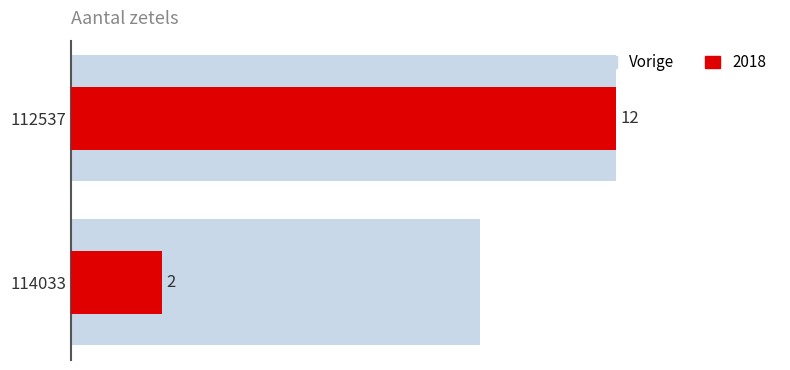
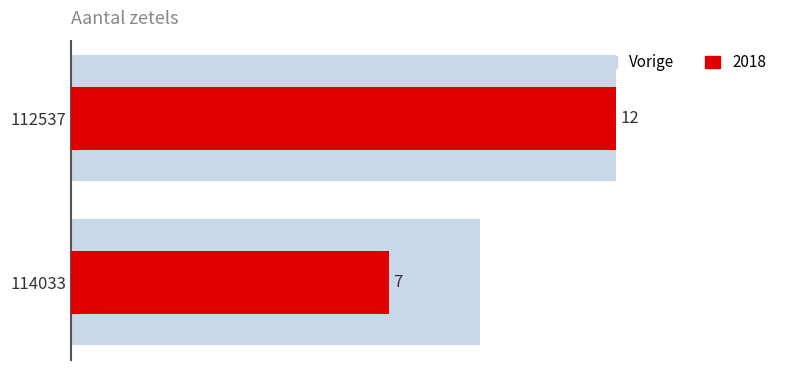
  {
    "Vorige": {
      "112537": 12
    },
    "2018": {
      "112537": 12,
-     "114033": 2
+     "114033": 7
    }
  }
